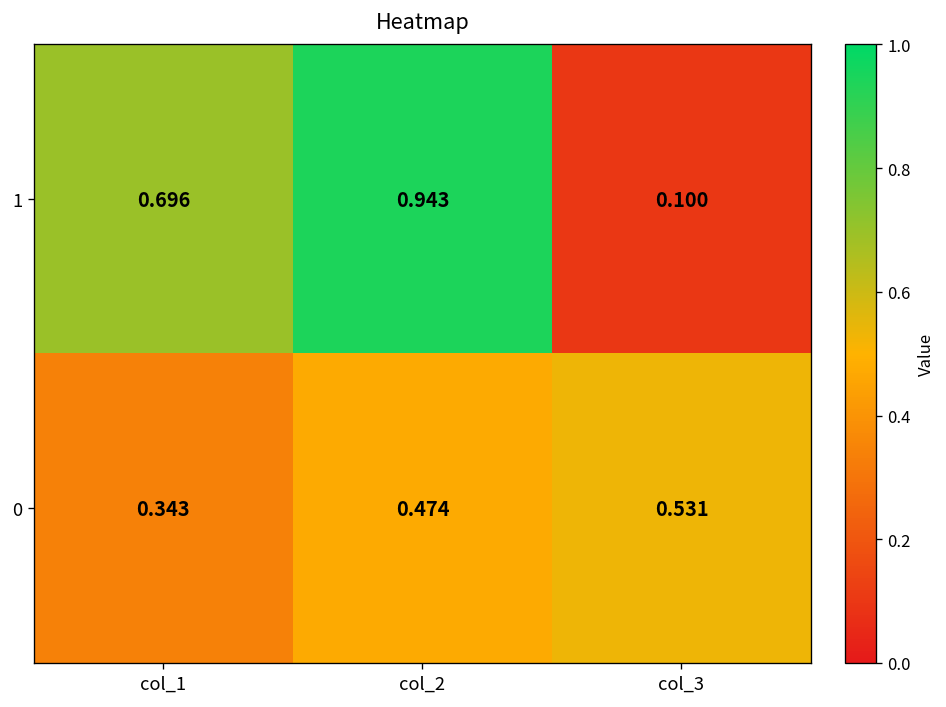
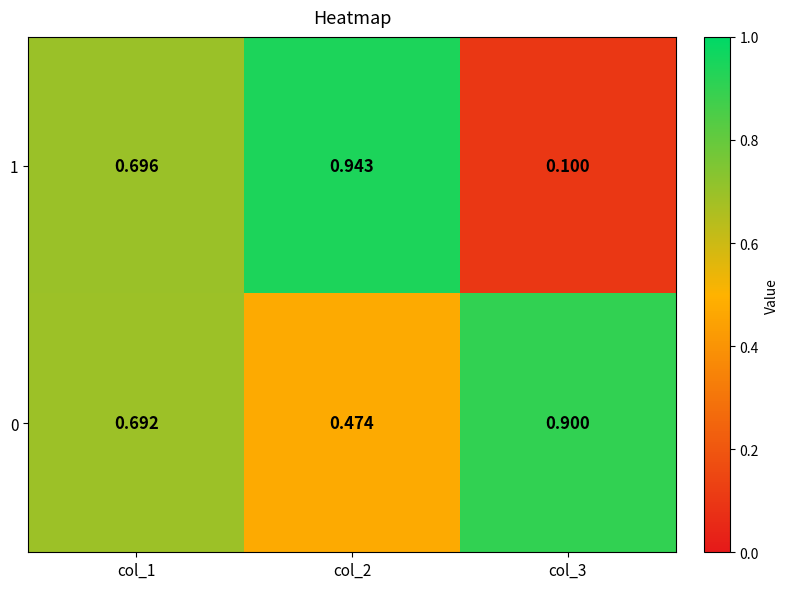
  {
    "1": {
      "col_1": 0.696,
      "col_2": 0.943,
      "col_3": 0.100
    },
    "0": {
-     "col_1": 0.343,
+     "col_1": 0.692,
      "col_2": 0.474,
-     "col_3": 0.531
+     "col_3": 0.900
    }
  }
